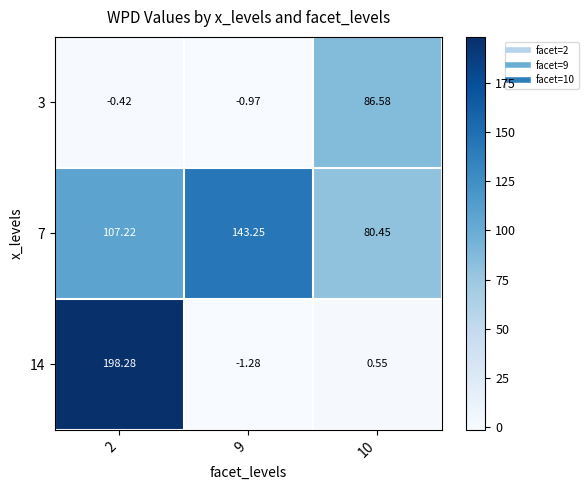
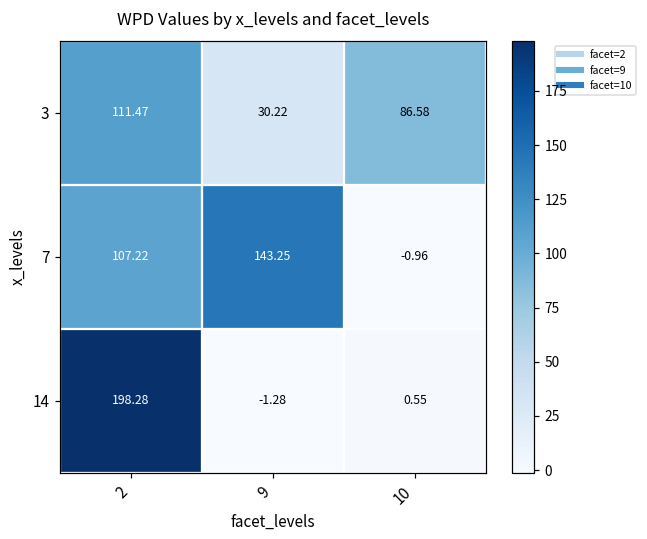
  {
    "3": {
-     "2": -0.42,
-     "9": -0.97,
+     "2": 111.47,
+     "9": 30.22,
      "10": 86.58
    },
    "7": {
      "2": 107.22,
      "9": 143.25,
-     "10": 80.45
+     "10": -0.96
    },
    "14": {
      "2": 198.28,
      "9": -1.28,
      "10": 0.55
    }
  }
